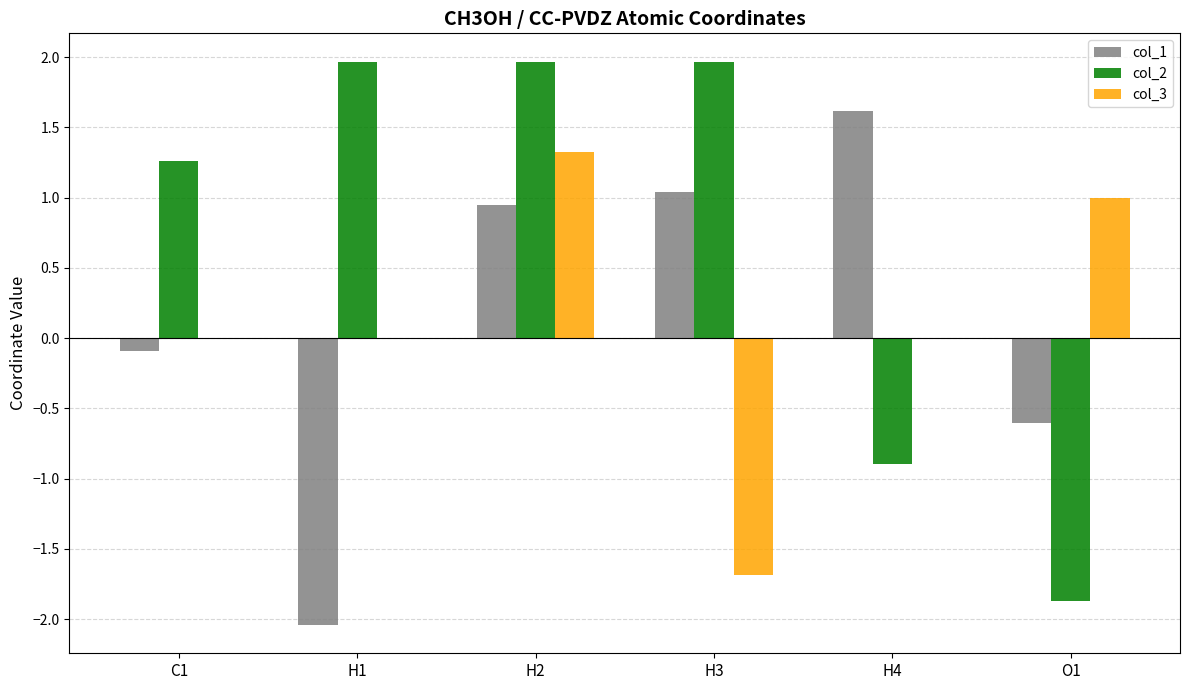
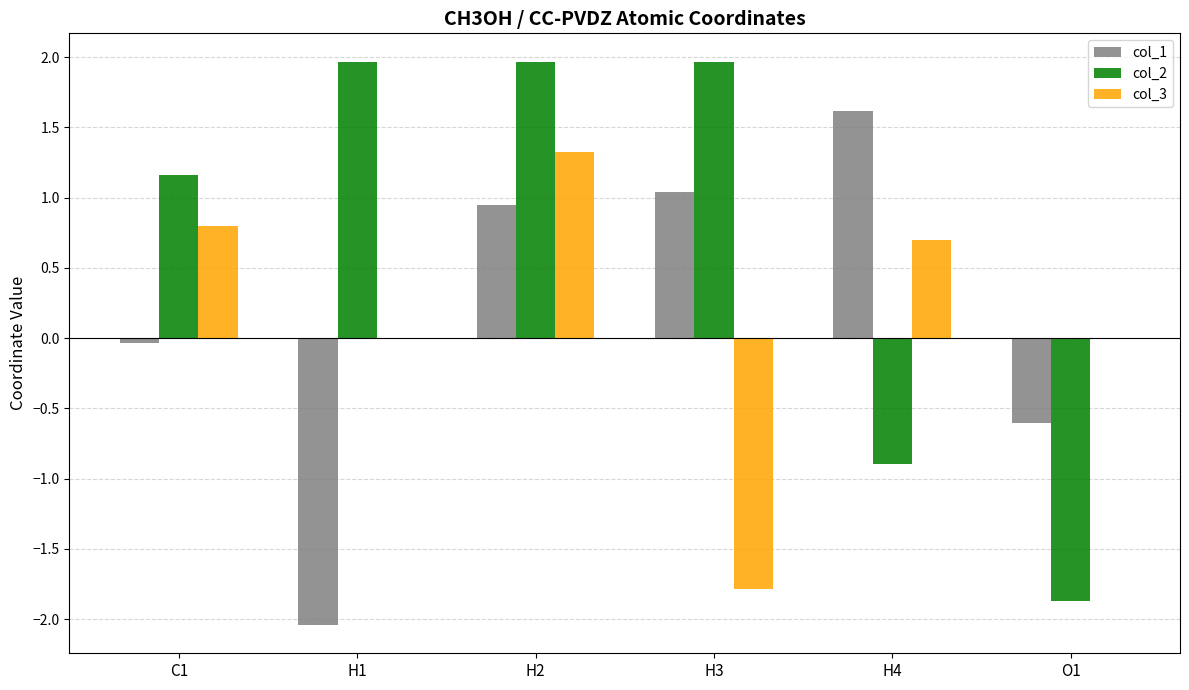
  {
    "col_1": {
-     "C1": -0.10,
+     "C1": -0.03,
      "H1": -2.04,
      "H2": 0.95,
      "H3": 1.04,
      "H4": 1.61,
      "O1": -0.60
    },
    "col_2": {
-     "C1": 1.26,
+     "C1": 1.16,
      "H1": 1.97,
      "H2": 1.97,
      "H3": 1.97,
      "H4": -0.89,
      "O1": -1.87
    },
    "col_3": {
-     "C1": 0.0,
+     "C1": 0.8,
      "H1": 0.00,
      "H2": 1.32,
-     "H3": -1.69,
-     "H4": 0.0,
-     "O1": 1
+     "H3": -1.78,
+     "H4": 0.7,
+     "O1": 0
    }
  }
